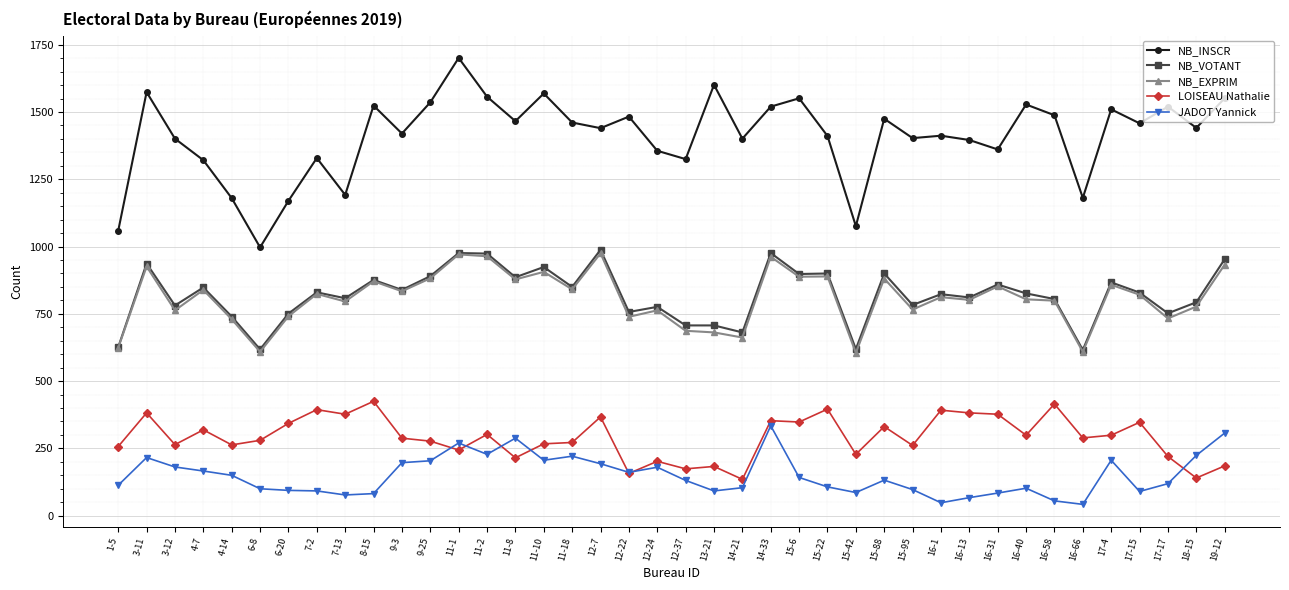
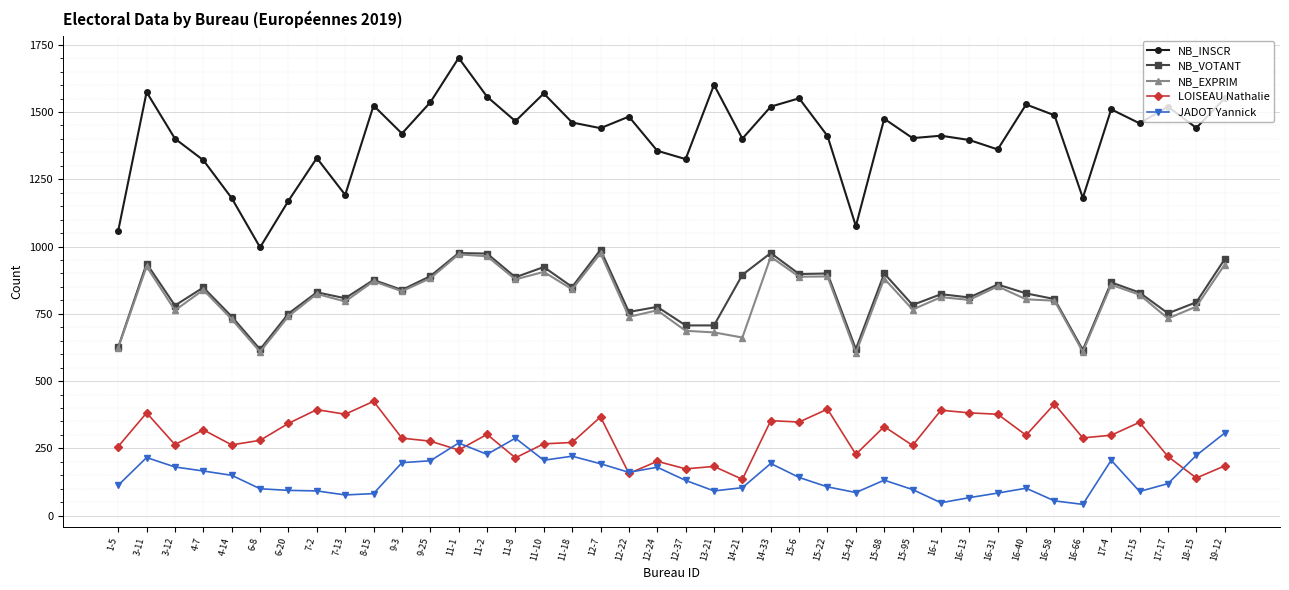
  {
    "NB_INSCR": {
      "1-5": 1060,
      "3-11": 1570,
      "3-12": 1400,
      "4-7": 1320,
      "4-14": 1180,
      "6-8": 1000,
      "6-20": 1170,
      "7-2": 1330,
      "7-13": 1190,
      "8-15": 1520,
      "9-3": 1420,
      "9-25": 1540,
      "11-1": 1700,
      "11-2": 1560,
      "11-8": 1470,
      "11-10": 1570,
      "11-18": 1460,
      "12-7": 1440,
      "12-22": 1480,
      "12-24": 1360,
      "12-37": 1330,
      "13-21": 1600,
      "14-21": 1400,
      "14-33": 1520,
      "15-6": 1550,
      "15-22": 1410,
      "15-42": 1080,
      "15-88": 1480,
      "15-95": 1400,
      "16-1": 1410,
      "16-13": 1400,
      "16-31": 1360,
      "16-40": 1530,
      "16-58": 1490,
      "16-66": 1180,
      "17-4": 1510,
      "17-15": 1460,
      "18-15": 1440
    },
    "NB_VOTANT": {
      "3-11": 940,
      "3-12": 780,
      "4-14": 740,
      "6-20": 750,
      "7-13": 810,
      "11-2": 970,
      "11-10": 920,
      "12-7": 990,
      "12-22": 760,
      "12-24": 780,
      "12-37": 710,
      "13-21": 710,
-     "14-21": 680,
+     "14-21": 900,
      "14-33": 980,
      "15-6": 900,
      "15-22": 900,
      "15-42": 620,
      "15-88": 900,
      "15-95": 780,
      "16-1": 820,
      "16-40": 830,
      "17-17": 750,
      "18-15": 790,
      "19-12": 950
    },
    "NB_EXPRIM": {
      "3-11": 930,
      "3-12": 760,
      "4-14": 730,
      "6-20": 740,
      "7-13": 800,
      "11-2": 960,
      "11-10": 910,
      "12-7": 980,
      "12-22": 740,
      "12-24": 760,
      "12-37": 690,
      "13-21": 680,
      "14-21": 660,
      "14-33": 960,
      "15-6": 890,
      "15-22": 890,
      "15-42": 610,
      "15-88": 880,
      "15-95": 770,
      "16-1": 810,
      "16-40": 800,
      "17-17": 730,
      "18-15": 780,
      "19-12": 930
    },
    "LOISEAU Nathalie": {
      "1-5": 260,
      "3-11": 380,
      "3-12": 260,
      "4-7": 320,
      "4-14": 260,
      "6-8": 280,
      "6-20": 340,
      "7-2": 390,
      "7-13": 380,
      "8-15": 430,
      "9-3": 290,
      "9-25": 280,
      "11-1": 240,
      "11-2": 300,
      "11-8": 220,
      "11-10": 270,
      "11-18": 270,
      "12-7": 370,
      "12-24": 200,
      "12-37": 170,
      "13-21": 180,
      "14-21": 140,
      "14-33": 350,
      "15-6": 350,
      "15-22": 400,
      "15-42": 230,
      "15-88": 330,
      "15-95": 260,
      "16-1": 390,
      "16-13": 380,
      "16-31": 380,
      "16-40": 300,
      "16-58": 420,
      "16-66": 290,
      "17-4": 300,
      "17-15": 350,
      "17-17": 220,
      "18-15": 140,
      "19-12": 190
    },
    "JADOT Yannick": {
      "1-5": 110,
      "3-11": 220,
      "3-12": 180,
      "4-7": 170,
      "4-14": 150,
      "6-8": 100,
      "6-20": 90,
      "7-2": 90,
      "7-13": 80,
      "8-15": 80,
      "9-3": 200,
      "9-25": 200,
      "11-1": 270,
      "11-2": 230,
      "11-8": 290,
      "11-10": 210,
      "11-18": 220,
      "12-7": 190,
      "12-24": 180,
      "12-37": 130,
      "13-21": 90,
      "14-21": 100,
-     "14-33": 330,
+     "14-33": 190,
      "15-6": 140,
      "15-22": 110,
      "15-42": 90,
      "15-88": 130,
      "15-95": 100,
      "16-1": 50,
      "16-13": 70,
      "16-31": 80,
      "16-40": 100,
      "16-58": 60,
      "16-66": 40,
      "17-4": 210,
      "17-15": 90,
      "17-17": 120,
      "18-15": 220,
      "19-12": 310
    }
  }
